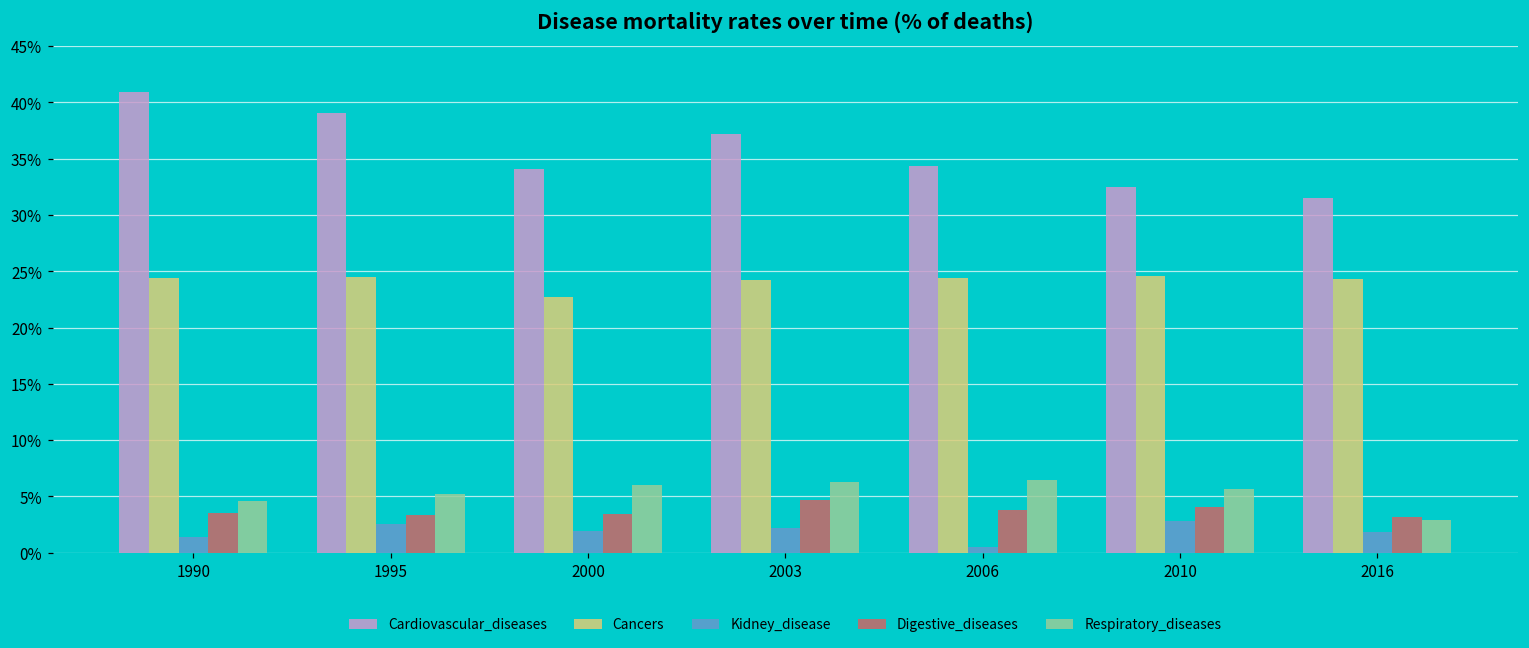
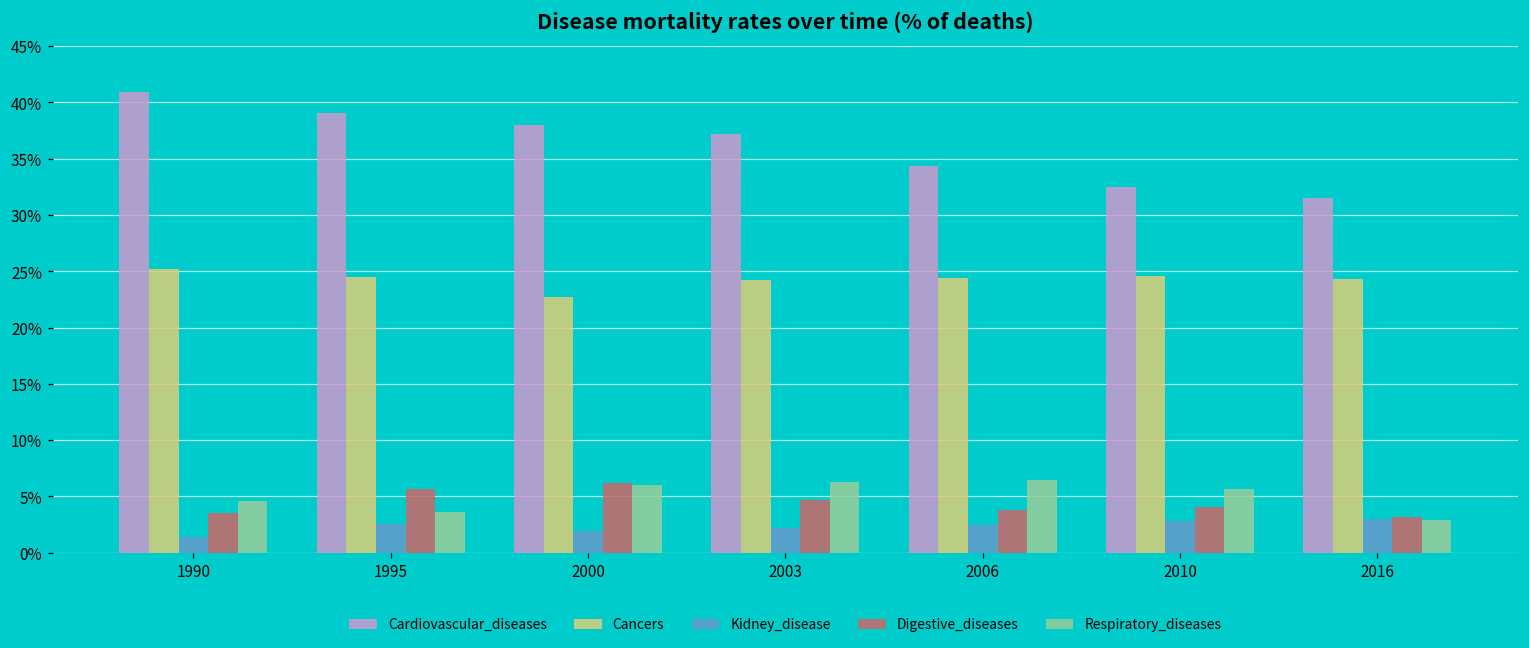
  {
    "Cardiovascular_diseases": {
      "1990": "40.9%",
      "1995": "39.1%",
-     "2000": "34.1%",
+     "2000": "38.0%",
      "2003": "37.2%",
      "2006": "34.3%",
      "2010": "32.5%",
      "2016": "31.5%"
    },
    "Cancers": {
-     "1990": "24.4%",
+     "1990": "25.2%",
      "1995": "24.5%",
      "2000": "22.7%",
      "2003": "24.3%",
      "2006": "24.4%",
      "2010": "24.6%",
      "2016": "24.4%"
    },
    "Kidney_disease": {
      "1990": "1.4%",
      "1995": "2.5%",
      "2000": "1.9%",
      "2003": "2.2%",
-     "2006": "0.5%",
+     "2006": "2.4%",
      "2010": "2.8%",
-     "2016": "1.9%"
+     "2016": "3.0%"
    },
    "Digestive_diseases": {
      "1990": "3.5%",
-     "1995": "3.4%",
-     "2000": "3.4%",
+     "1995": "5.7%",
+     "2000": "6.2%",
      "2003": "4.7%",
      "2006": "3.8%",
      "2010": "4.0%",
      "2016": "3.2%"
    },
    "Respiratory_diseases": {
      "1990": "4.6%",
-     "1995": "5.2%",
+     "1995": "3.7%",
      "2000": "6.0%",
      "2003": "6.2%",
      "2006": "6.5%",
      "2010": "5.7%",
      "2016": "2.9%"
    }
  }
